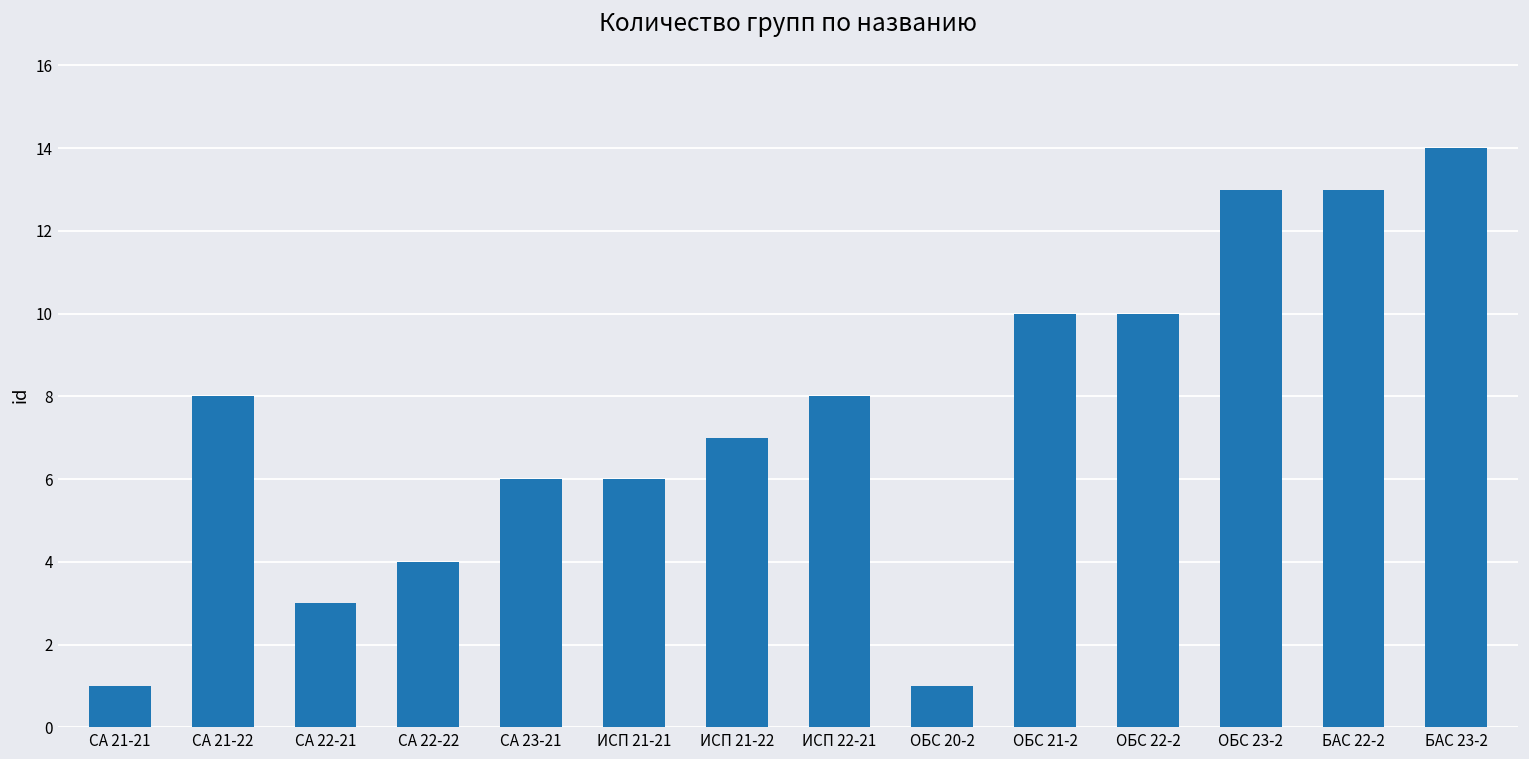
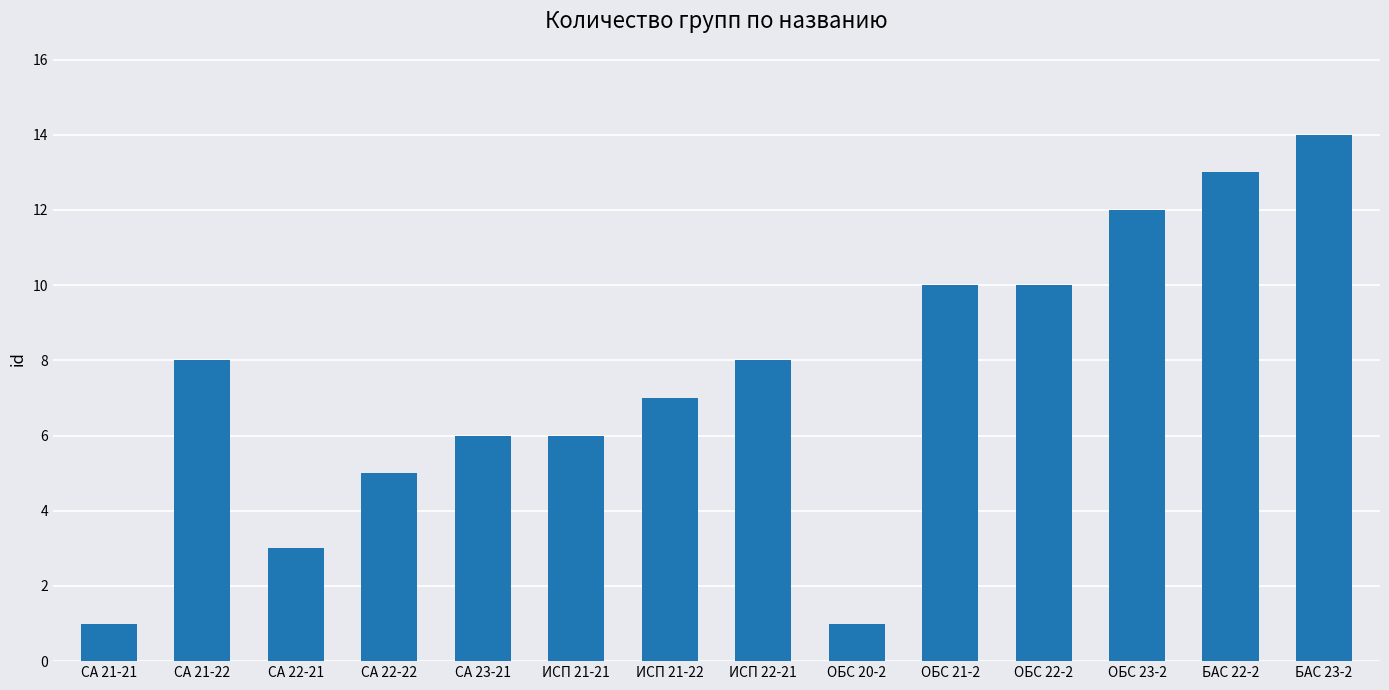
  {
    "СА 21-21": 1,
    "СА 21-22": 8,
    "СА 22-21": 3,
-   "СА 22-22": 4,
+   "СА 22-22": 5,
    "СА 23-21": 6,
    "ИСП 21-21": 6,
    "ИСП 21-22": 7,
    "ИСП 22-21": 8,
    "ОБС 20-2": 1,
    "ОБС 21-2": 10,
    "ОБС 22-2": 10,
-   "ОБС 23-2": 13,
+   "ОБС 23-2": 12,
    "БАС 22-2": 13,
    "БАС 23-2": 14
  }
